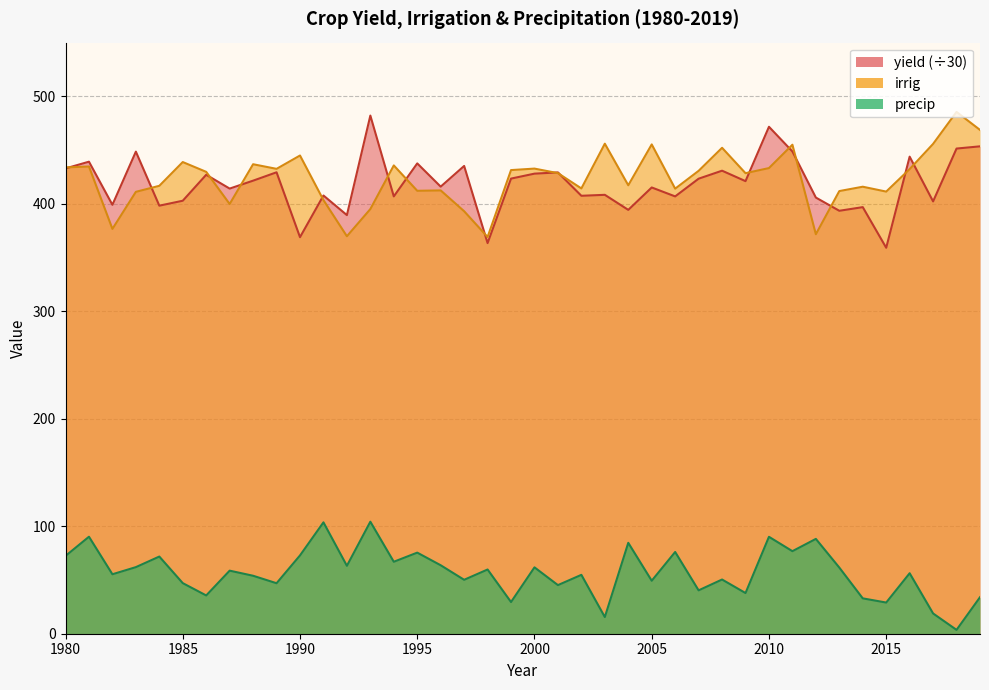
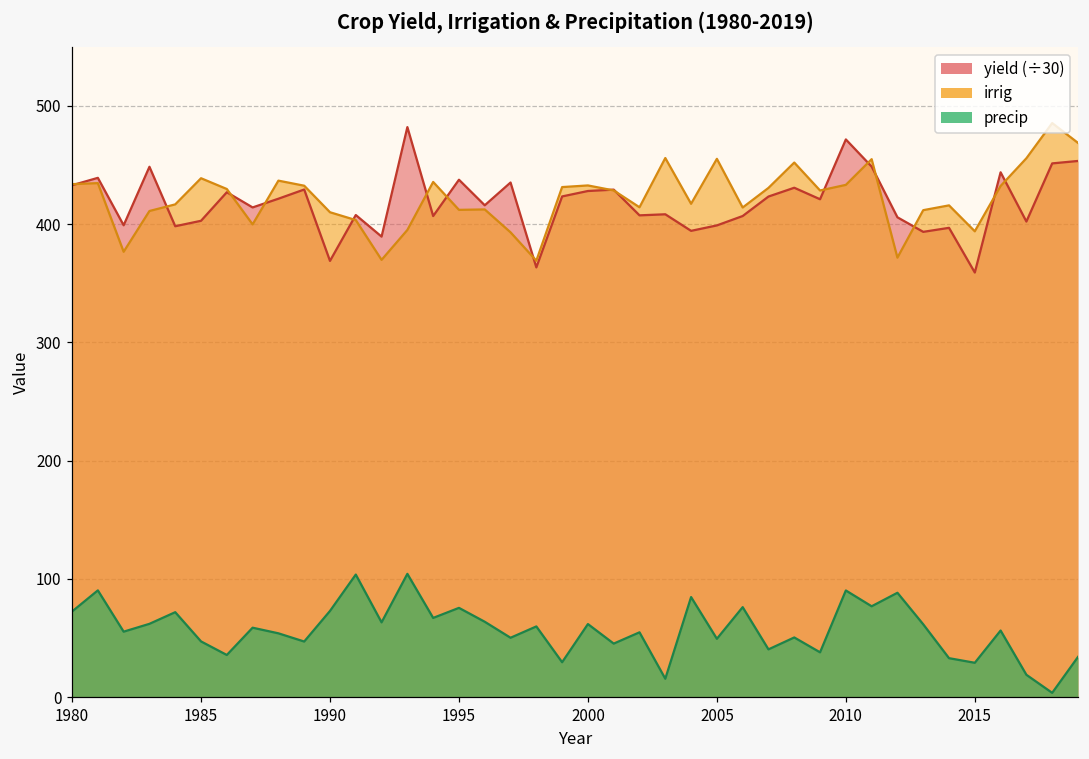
  {
    "yield (÷30)": {
      "1985": 403,
      "1990": 369,
      "1995": 438,
      "2000": 428,
-     "2005": 415,
+     "2005": 399,
      "2010": 472,
      "2015": 359
    },
    "irrig": {
      "1985": 439,
-     "1990": 445,
+     "1990": 410,
      "1995": 412,
      "2000": 433,
      "2005": 455,
      "2010": 433,
-     "2015": 411
+     "2015": 394
    },
    "precip": {
      "1980": 72,
      "1985": 47,
      "1990": 73,
      "1995": 75,
      "2000": 62,
      "2005": 49,
      "2010": 90,
      "2015": 29
    }
  }
